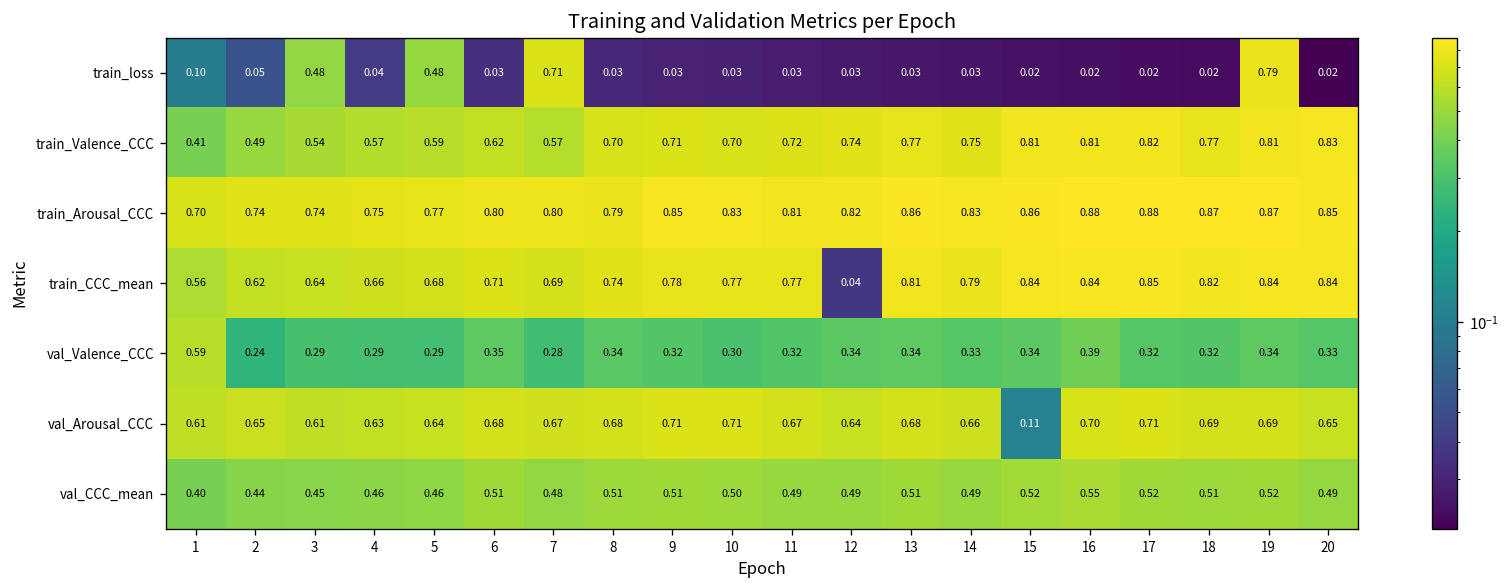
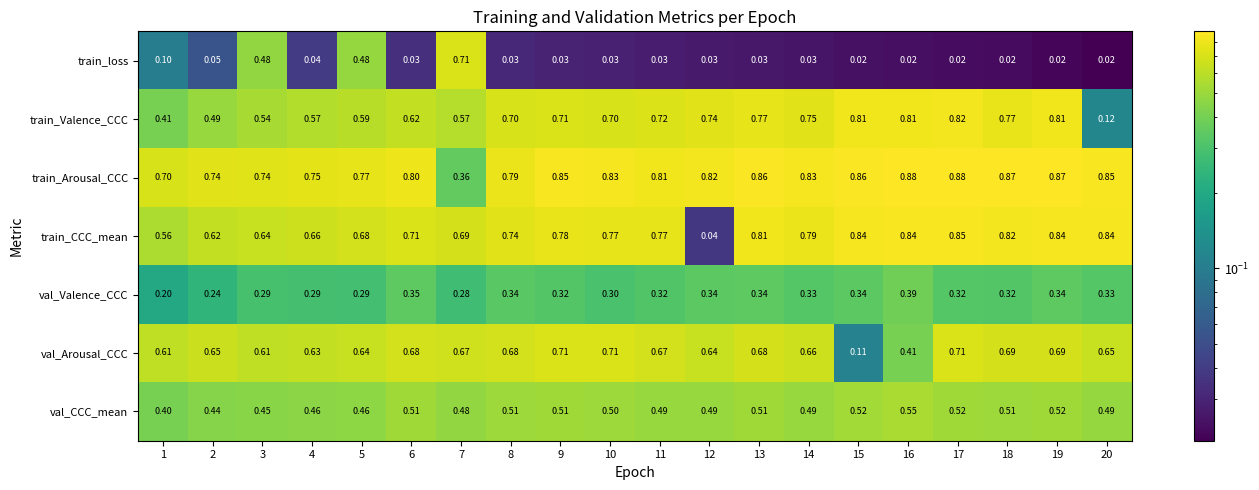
  {
    "train_loss": {
      "1": 0.10,
      "2": 0.05,
      "3": 0.48,
      "4": 0.04,
      "5": 0.48,
      "6": 0.03,
      "7": 0.71,
      "8": 0.03,
      "9": 0.03,
      "10": 0.03,
      "11": 0.03,
      "12": 0.03,
      "13": 0.03,
      "14": 0.03,
      "15": 0.02,
      "16": 0.02,
      "17": 0.02,
      "18": 0.02,
-     "19": 0.79,
+     "19": 0.02,
      "20": 0.02
    },
    "train_Valence_CCC": {
      "1": 0.41,
      "2": 0.49,
      "3": 0.54,
      "4": 0.57,
      "5": 0.59,
      "6": 0.62,
      "7": 0.57,
      "8": 0.70,
      "9": 0.71,
      "10": 0.70,
      "11": 0.72,
      "12": 0.74,
      "13": 0.77,
      "14": 0.75,
      "15": 0.81,
      "16": 0.81,
      "17": 0.82,
      "18": 0.77,
      "19": 0.81,
-     "20": 0.83
+     "20": 0.12
    },
    "train_Arousal_CCC": {
      "1": 0.70,
      "2": 0.74,
      "3": 0.74,
      "4": 0.75,
      "5": 0.77,
      "6": 0.80,
-     "7": 0.80,
+     "7": 0.36,
      "8": 0.79,
      "9": 0.85,
      "10": 0.83,
      "11": 0.81,
      "12": 0.82,
      "13": 0.86,
      "14": 0.83,
      "15": 0.86,
      "16": 0.88,
      "17": 0.88,
      "18": 0.87,
      "19": 0.87,
      "20": 0.85
    },
    "train_CCC_mean": {
      "1": 0.56,
      "2": 0.62,
      "3": 0.64,
      "4": 0.66,
      "5": 0.68,
      "6": 0.71,
      "7": 0.69,
      "8": 0.74,
      "9": 0.78,
      "10": 0.77,
      "11": 0.77,
      "12": 0.04,
      "13": 0.81,
      "14": 0.79,
      "15": 0.84,
      "16": 0.84,
      "17": 0.85,
      "18": 0.82,
      "19": 0.84,
      "20": 0.84
    },
    "val_Valence_CCC": {
-     "1": 0.59,
+     "1": 0.20,
      "2": 0.24,
      "3": 0.29,
      "4": 0.29,
      "5": 0.29,
      "6": 0.35,
      "7": 0.28,
      "8": 0.34,
      "9": 0.32,
      "10": 0.30,
      "11": 0.32,
      "12": 0.34,
      "13": 0.34,
      "14": 0.33,
      "15": 0.34,
      "16": 0.39,
      "17": 0.32,
      "18": 0.32,
      "19": 0.34,
      "20": 0.33
    },
    "val_Arousal_CCC": {
      "1": 0.61,
      "2": 0.65,
      "3": 0.61,
      "4": 0.63,
      "5": 0.64,
      "6": 0.68,
      "7": 0.67,
      "8": 0.68,
      "9": 0.71,
      "10": 0.71,
      "11": 0.67,
      "12": 0.64,
      "13": 0.68,
      "14": 0.66,
      "15": 0.11,
-     "16": 0.70,
+     "16": 0.41,
      "17": 0.71,
      "18": 0.69,
      "19": 0.69,
      "20": 0.65
    },
    "val_CCC_mean": {
      "1": 0.40,
      "2": 0.44,
      "3": 0.45,
      "4": 0.46,
      "5": 0.46,
      "6": 0.51,
      "7": 0.48,
      "8": 0.51,
      "9": 0.51,
      "10": 0.50,
      "11": 0.49,
      "12": 0.49,
      "13": 0.51,
      "14": 0.49,
      "15": 0.52,
      "16": 0.55,
      "17": 0.52,
      "18": 0.51,
      "19": 0.52,
      "20": 0.49
    }
  }
